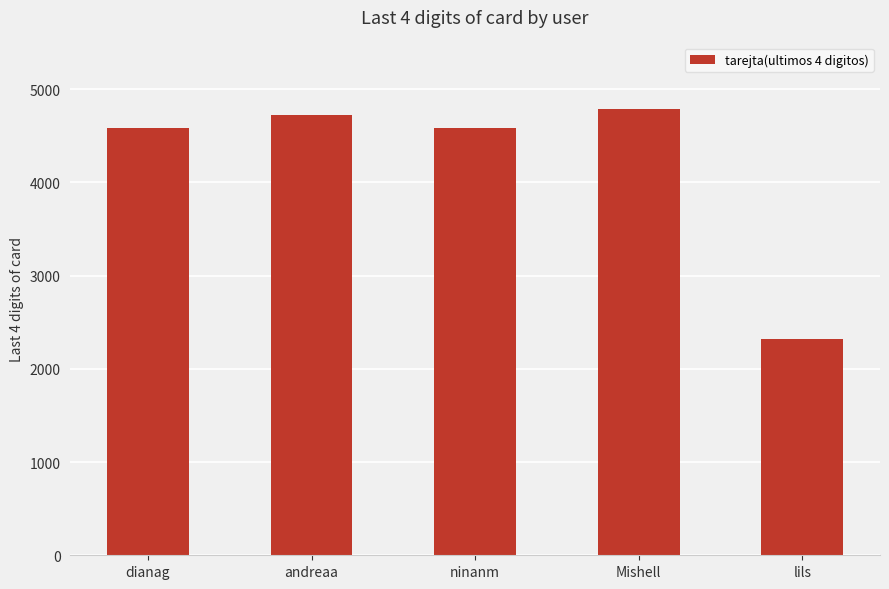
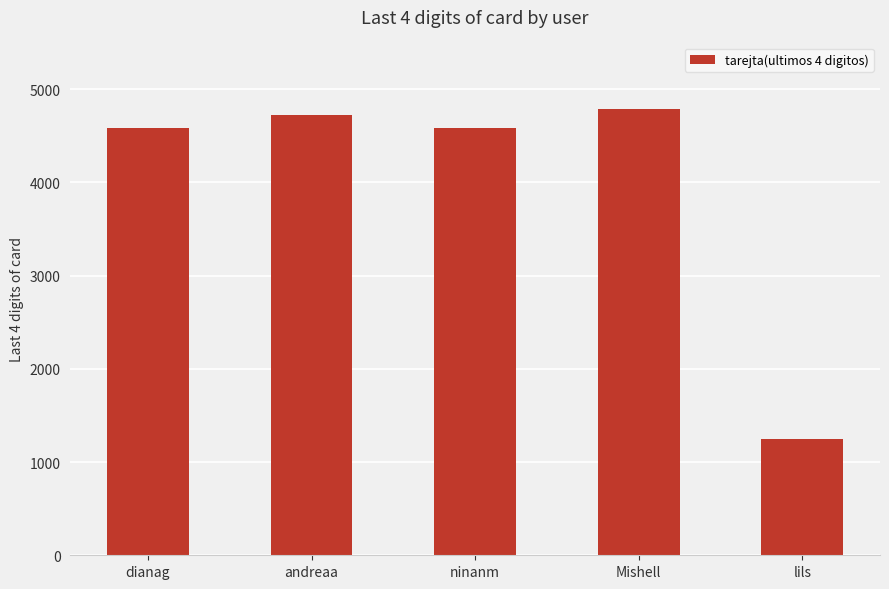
  {
    "dianag": 4600,
    "andreaa": 4700,
    "ninanm": 4600,
    "Mishell": 4800,
-   "lils": 2300
+   "lils": 1200
  }
